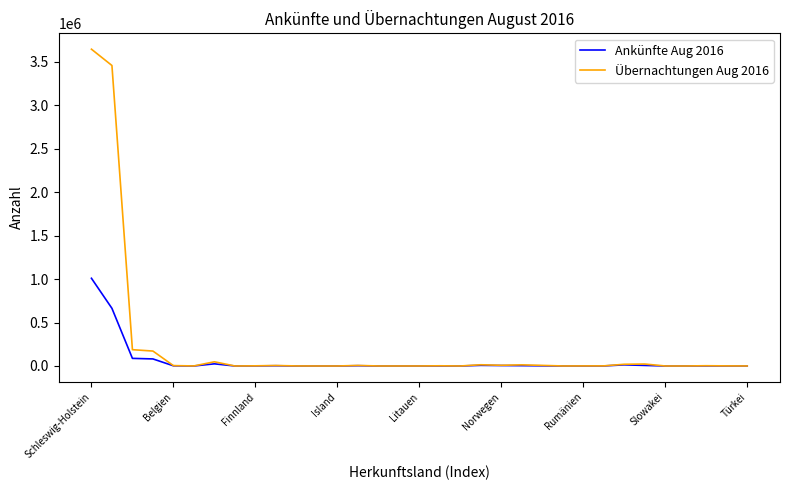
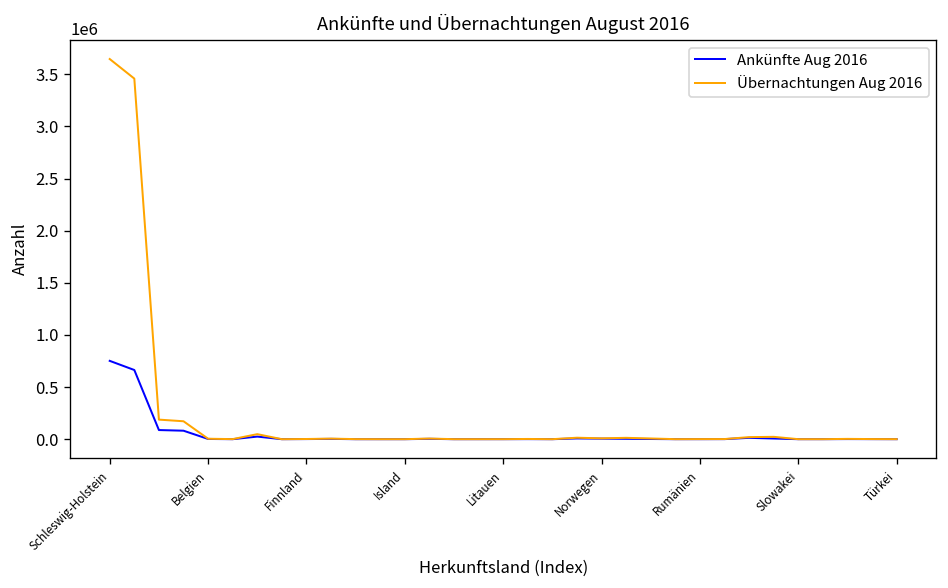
  {
    "Ankünfte Aug 2016": {
-     "Schleswig-Holstein": 1000000
+     "Schleswig-Holstein": 800000
    },
    "Übernachtungen Aug 2016": {
      "Schleswig-Holstein": 3600000
    }
  }
